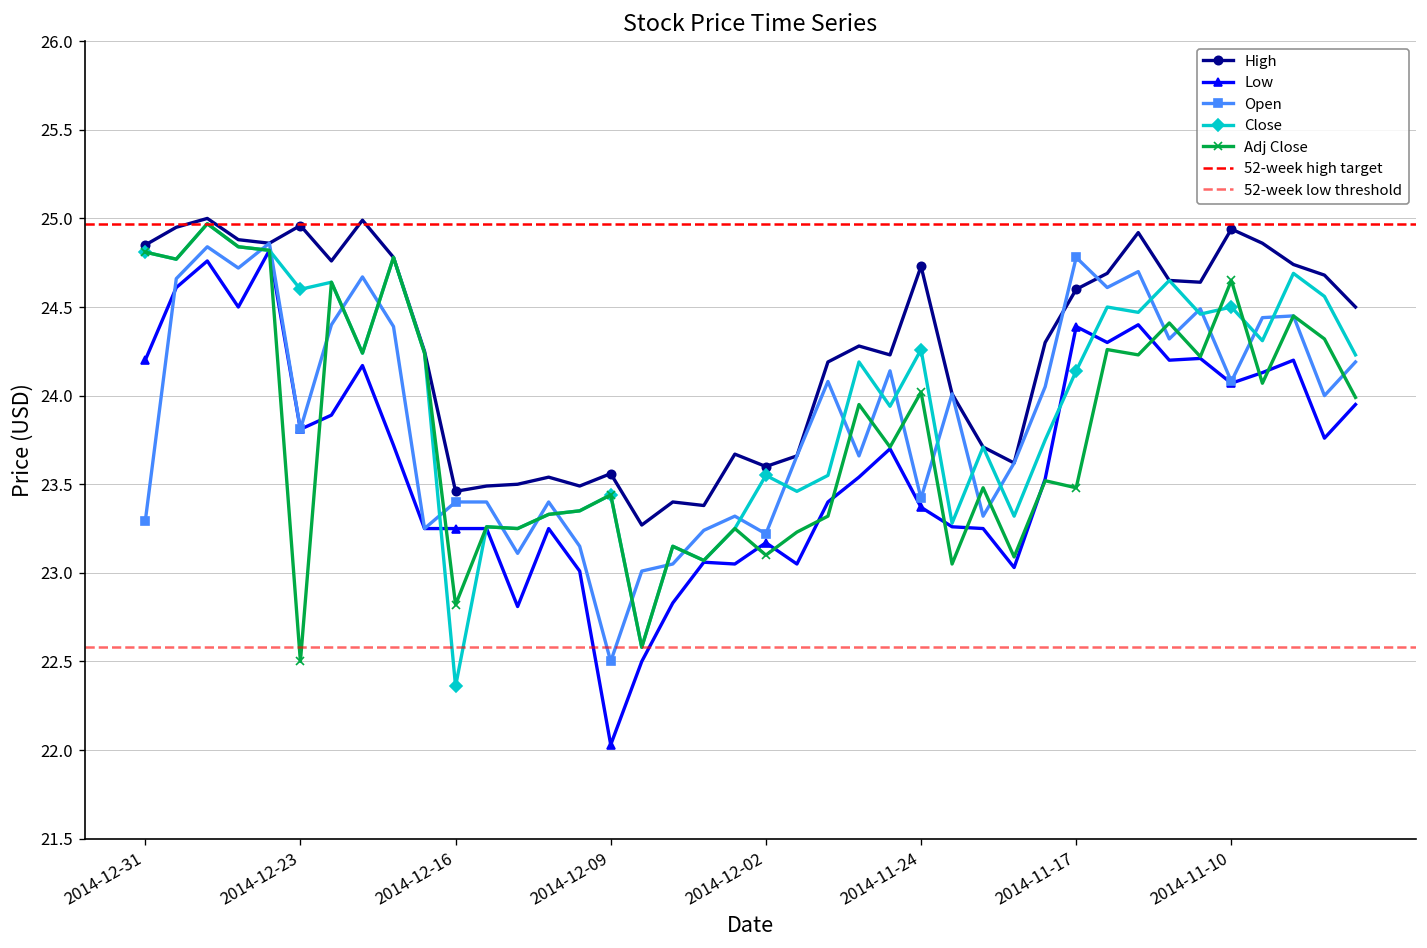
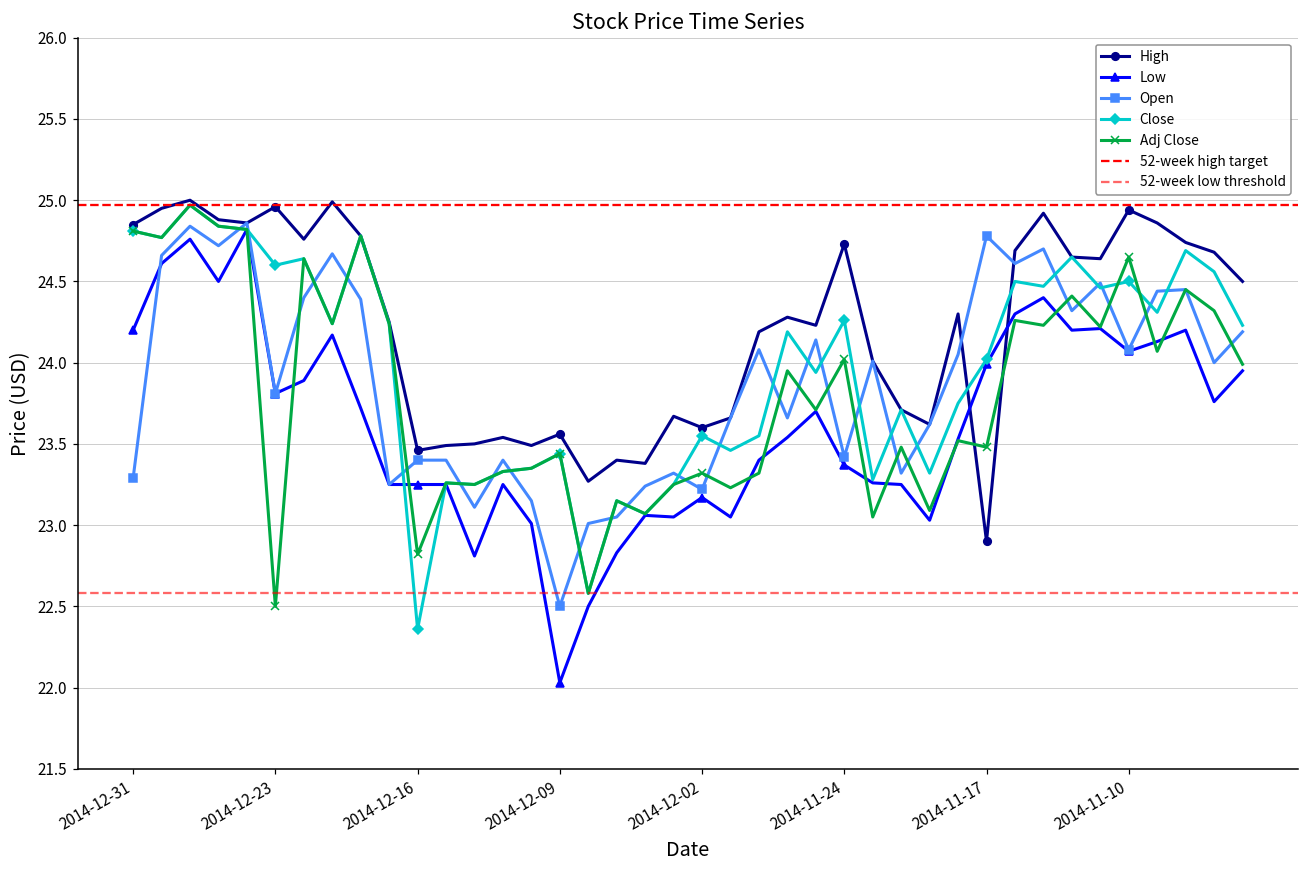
  {
    "High": {
      "2014-12-31": 24.85,
      "2014-12-23": 24.96,
      "2014-12-16": 23.46,
      "2014-12-09": 23.56,
      "2014-12-02": 23.6,
      "2014-11-24": 24.73,
-     "2014-11-17": 24.6,
+     "2014-11-17": 22.9,
      "2014-11-10": 24.94
    },
    "Low": {
      "2014-12-31": 24.20,
      "2014-12-16": 23.25,
      "2014-12-09": 22.03,
      "2014-12-02": 23.17,
      "2014-11-24": 23.37,
-     "2014-11-17": 24.39
+     "2014-11-17": 23.99
    },
    "Open": {
      "2014-12-31": 23.29,
      "2014-12-16": 23.40,
      "2014-12-09": 22.50,
      "2014-12-02": 23.22,
      "2014-11-24": 23.42,
      "2014-11-17": 24.78
    },
    "Close": {
      "2014-12-23": 24.60,
      "2014-12-16": 22.36,
      "2014-12-02": 23.55,
      "2014-11-24": 24.26,
-     "2014-11-17": 24.14,
+     "2014-11-17": 24.02,
      "2014-11-10": 24.50
    },
    "Adj Close": {
      "2014-12-23": 22.50,
      "2014-12-16": 22.82,
-     "2014-12-02": 23.10,
+     "2014-12-02": 23.32,
      "2014-11-24": 24.02,
      "2014-11-17": 23.48,
      "2014-11-10": 24.65
    }
  }
